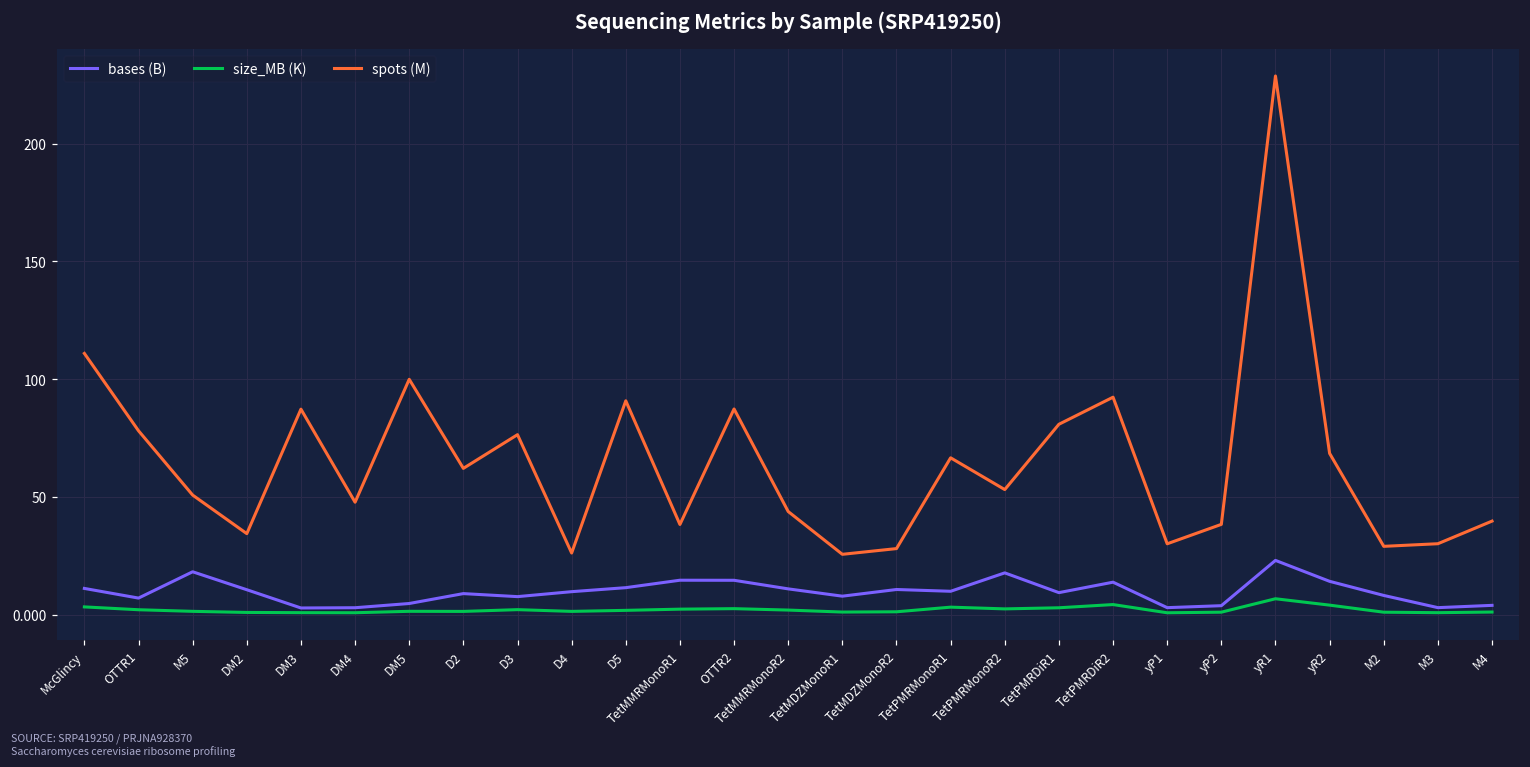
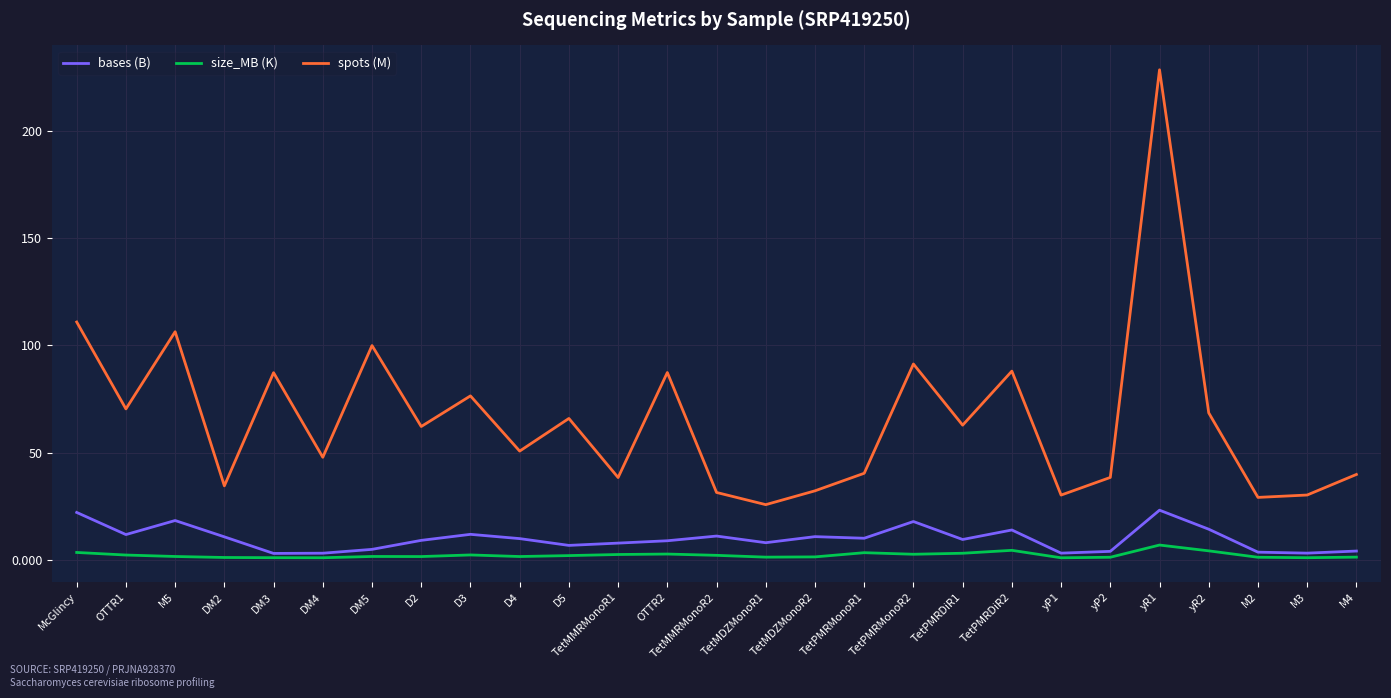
  {
    "bases (B)": {
-     "McGlincy": 11,
-     "OTTR1": 7,
+     "McGlincy": 22,
+     "OTTR1": 12,
      "M5": 18,
      "DM2": 11,
      "DM3": 3,
      "DM4": 3,
      "DM5": 5,
      "D2": 9,
-     "D3": 8,
+     "D3": 12,
      "D4": 10,
-     "D5": 12,
-     "TetMMRMonoR1": 15,
-     "OTTR2": 15,
+     "D5": 7,
+     "TetMMRMonoR1": 8,
+     "OTTR2": 9,
      "TetMMRMonoR2": 11,
      "TetMDZMonoR1": 8,
      "TetMDZMonoR2": 11,
      "TetPMRMonoR1": 10,
      "TetPMRMonoR2": 18,
      "TetPMRDiR1": 9,
      "TetPMRDiR2": 14,
      "yP1": 3,
      "yP2": 4,
      "yR1": 23,
      "yR2": 14,
-     "M2": 8,
+     "M2": 3,
      "M3": 3,
      "M4": 4
    },
    "size_MB (K)": {
      "McGlincy": 3,
      "OTTR1": 2,
      "M5": 1,
      "DM2": 1,
      "DM3": 1,
      "DM4": 1,
      "DM5": 1,
      "D2": 1,
      "D3": 2,
      "D4": 1,
      "D5": 2,
      "TetMMRMonoR1": 2,
      "OTTR2": 3,
      "TetMMRMonoR2": 2,
      "TetMDZMonoR1": 1,
      "TetMDZMonoR2": 1,
      "TetPMRMonoR1": 3,
      "TetPMRMonoR2": 3,
      "TetPMRDiR1": 3,
      "TetPMRDiR2": 4,
      "yP1": 1,
      "yP2": 1,
      "yR1": 7,
      "yR2": 4,
      "M2": 1,
      "M3": 1,
      "M4": 1
    },
    "spots (M)": {
      "McGlincy": 111,
-     "OTTR1": 78,
-     "M5": 51,
+     "OTTR1": 70,
+     "M5": 106,
      "DM2": 34,
      "DM3": 87,
      "DM4": 48,
      "DM5": 100,
      "D2": 62,
      "D3": 76,
-     "D4": 26,
-     "D5": 91,
+     "D4": 51,
+     "D5": 66,
      "TetMMRMonoR1": 38,
      "OTTR2": 87,
-     "TetMMRMonoR2": 44,
+     "TetMMRMonoR2": 31,
      "TetMDZMonoR1": 26,
-     "TetMDZMonoR2": 28,
-     "TetPMRMonoR1": 67,
-     "TetPMRMonoR2": 53,
-     "TetPMRDiR1": 81,
-     "TetPMRDiR2": 92,
+     "TetMDZMonoR2": 32,
+     "TetPMRMonoR1": 40,
+     "TetPMRMonoR2": 91,
+     "TetPMRDiR1": 63,
+     "TetPMRDiR2": 88,
      "yP1": 30,
      "yP2": 38,
      "yR1": 229,
      "yR2": 69,
      "M2": 29,
      "M3": 30,
      "M4": 40
    }
  }
